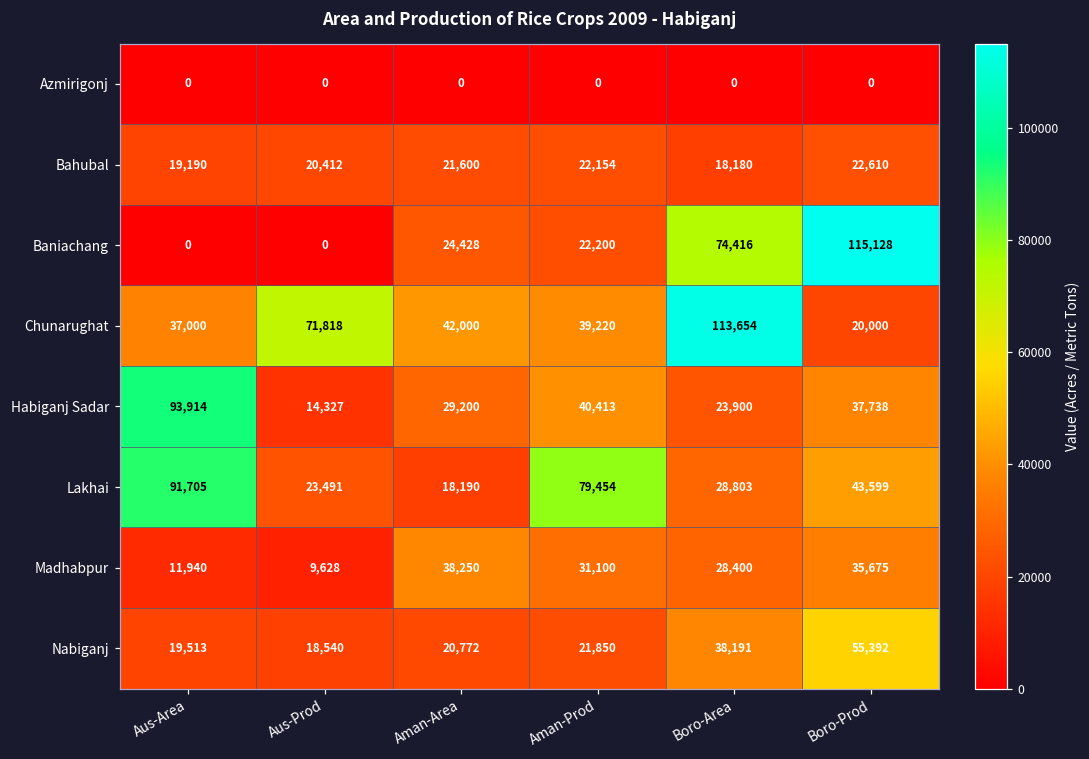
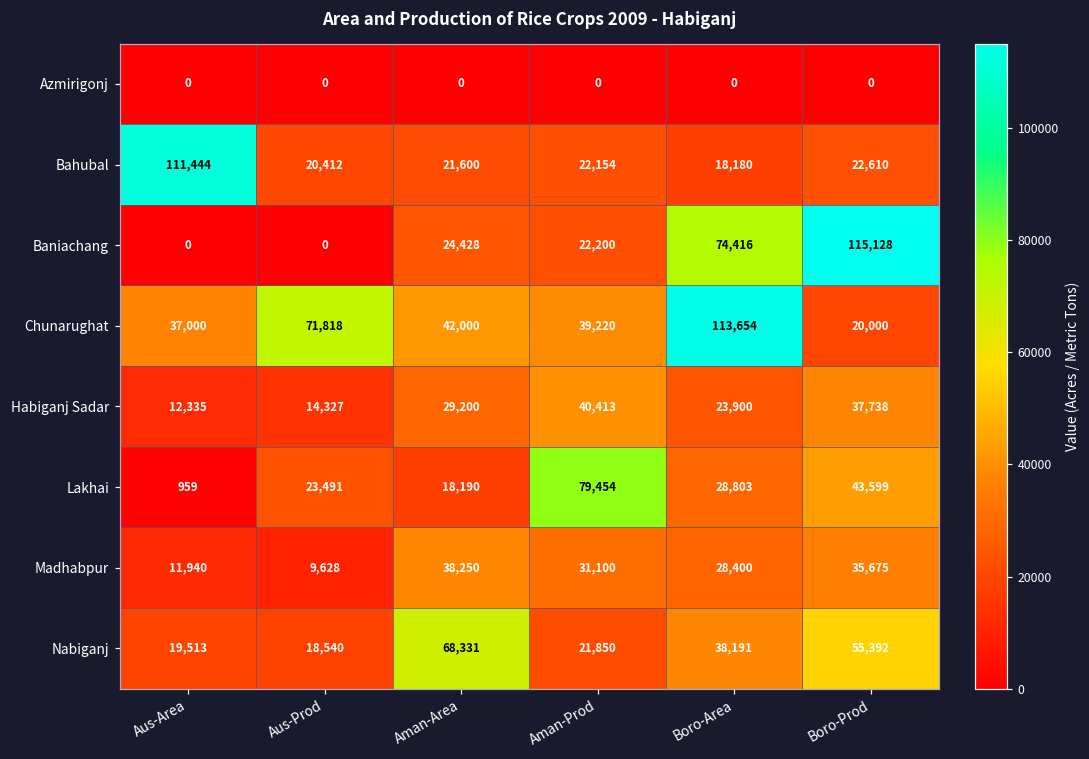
  {
    "Azmirigonj": {
      "Aus-Area": "0",
      "Aus-Prod": "0",
      "Aman-Area": "0",
      "Aman-Prod": "0",
      "Boro-Area": "0",
      "Boro-Prod": "0"
    },
    "Bahubal": {
-     "Aus-Area": "19,190",
+     "Aus-Area": "111,444",
      "Aus-Prod": "20,412",
      "Aman-Area": "21,600",
      "Aman-Prod": "22,154",
      "Boro-Area": "18,180",
      "Boro-Prod": "22,610"
    },
    "Baniachang": {
      "Aus-Area": "0",
      "Aus-Prod": "0",
      "Aman-Area": "24,428",
      "Aman-Prod": "22,200",
      "Boro-Area": "74,416",
      "Boro-Prod": "115,128"
    },
    "Chunarughat": {
      "Aus-Area": "37,000",
      "Aus-Prod": "71,818",
      "Aman-Area": "42,000",
      "Aman-Prod": "39,220",
      "Boro-Area": "113,654",
      "Boro-Prod": "20,000"
    },
    "Habiganj Sadar": {
-     "Aus-Area": "93,914",
+     "Aus-Area": "12,335",
      "Aus-Prod": "14,327",
      "Aman-Area": "29,200",
      "Aman-Prod": "40,413",
      "Boro-Area": "23,900",
      "Boro-Prod": "37,738"
    },
    "Lakhai": {
-     "Aus-Area": "91,705",
+     "Aus-Area": "959",
      "Aus-Prod": "23,491",
      "Aman-Area": "18,190",
      "Aman-Prod": "79,454",
      "Boro-Area": "28,803",
      "Boro-Prod": "43,599"
    },
    "Madhabpur": {
      "Aus-Area": "11,940",
      "Aus-Prod": "9,628",
      "Aman-Area": "38,250",
      "Aman-Prod": "31,100",
      "Boro-Area": "28,400",
      "Boro-Prod": "35,675"
    },
    "Nabiganj": {
      "Aus-Area": "19,513",
      "Aus-Prod": "18,540",
-     "Aman-Area": "20,772",
+     "Aman-Area": "68,331",
      "Aman-Prod": "21,850",
      "Boro-Area": "38,191",
      "Boro-Prod": "55,392"
    }
  }
